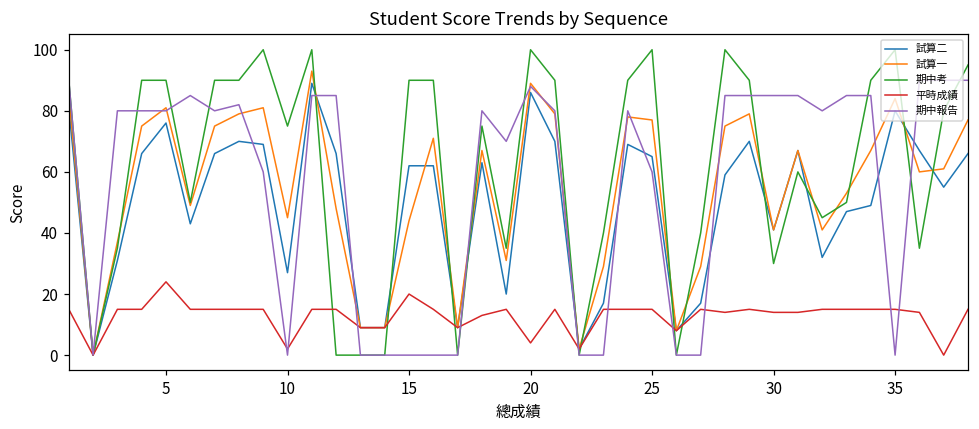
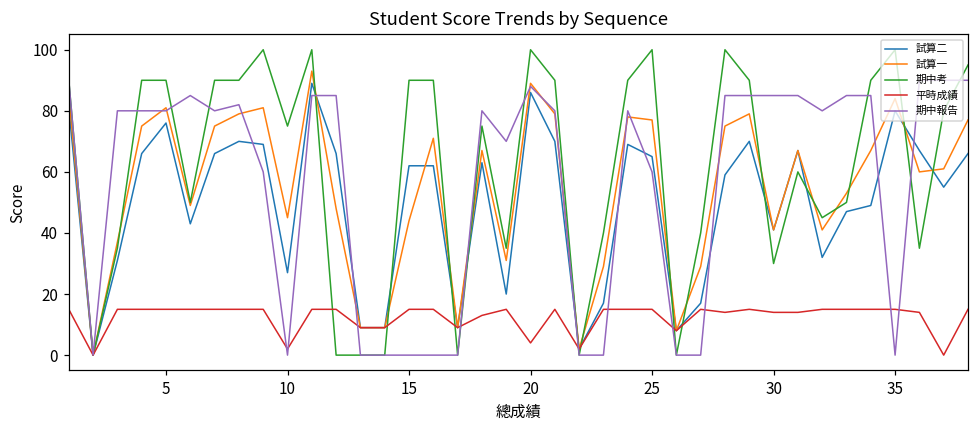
  {
    "試算二": {
      "5": 76,
      "10": 27,
      "15": 62,
      "20": 86,
      "25": 65
    },
    "試算一": {
      "5": 81,
      "10": 45,
      "15": 44,
      "20": 89,
      "25": 77
    },
    "期中考": {
      "5": 90,
      "10": 75,
      "15": 90,
      "20": 100,
      "25": 100,
      "30": 30
    },
    "平時成績": {
-     "5": 24,
+     "5": 15,
      "10": 2,
-     "15": 20,
+     "15": 15,
      "20": 4,
      "25": 15,
      "30": 14,
      "35": 15
    },
    "期中報告": {
      "5": 80,
      "10": 0,
      "15": 0,
      "20": 88,
      "25": 60,
      "30": 85,
      "35": 0
    }
  }
